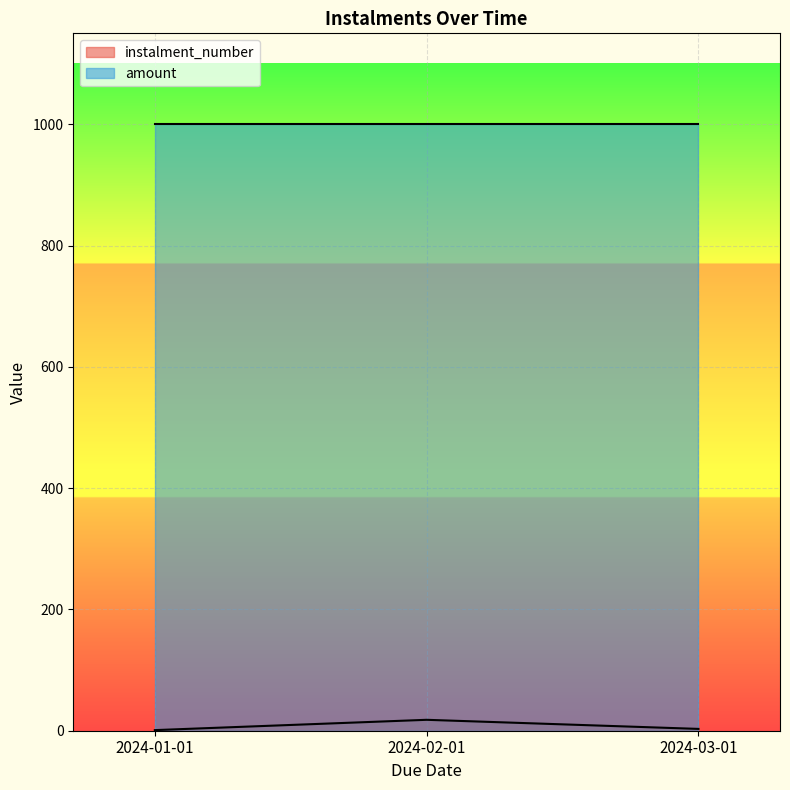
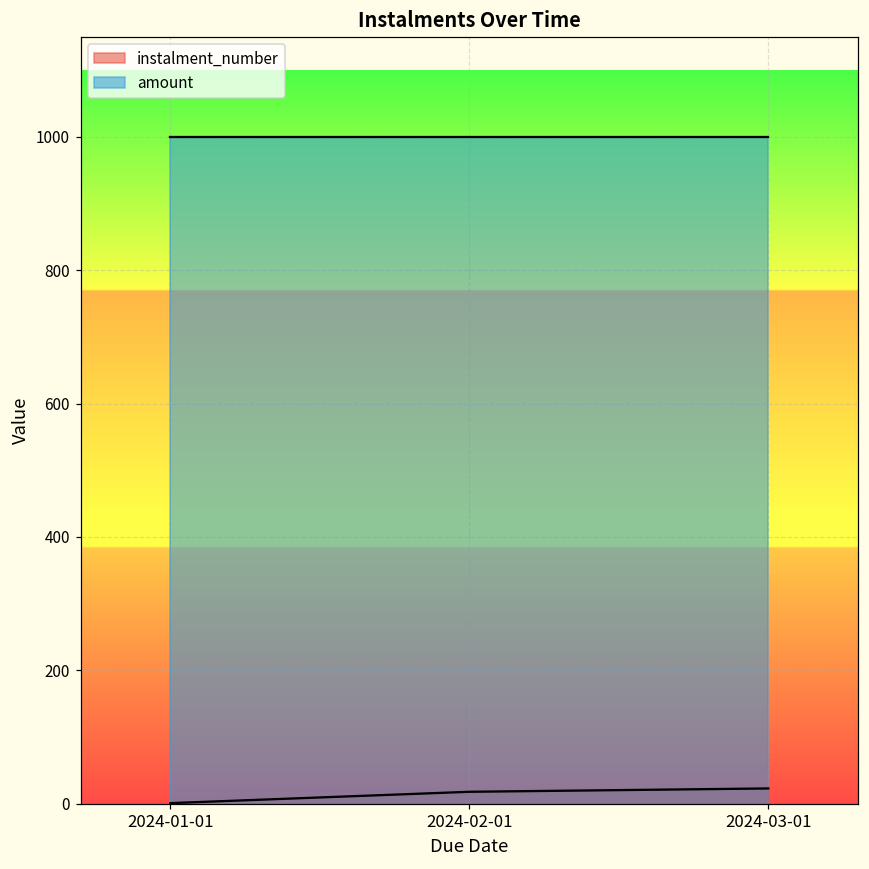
  {
    "instalment_number": {
      "2024-01-01": 0,
      "2024-02-01": 20,
-     "2024-03-01": 0
+     "2024-03-01": 20
    },
    "amount": {
      "2024-01-01": 1000,
      "2024-02-01": 1000,
      "2024-03-01": 1000
    }
  }
